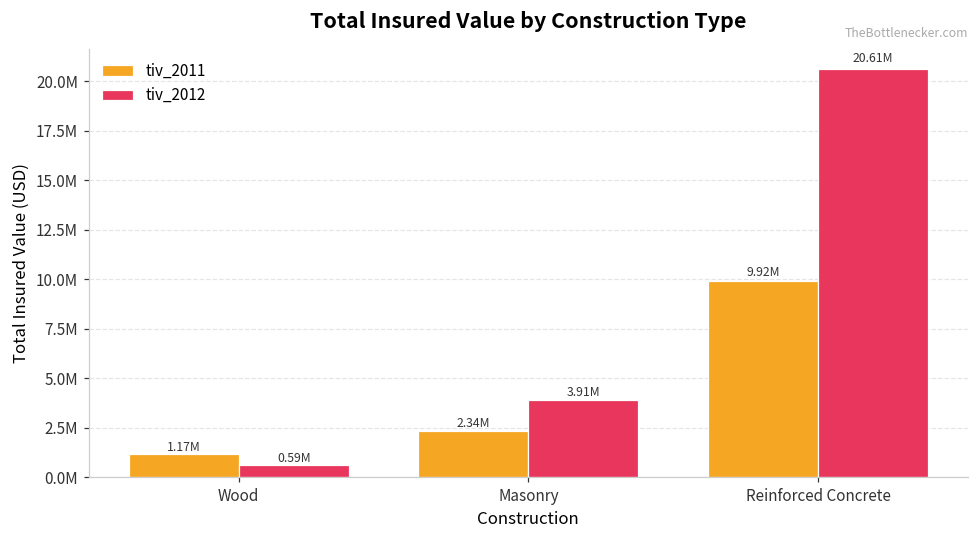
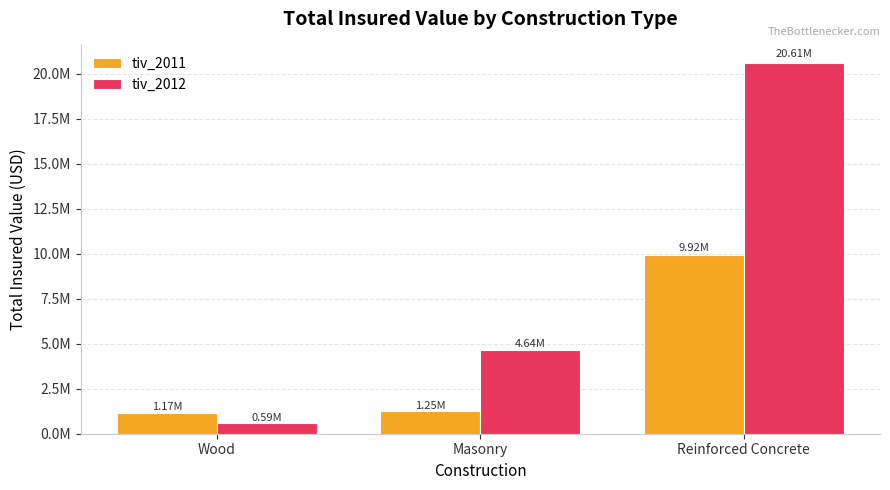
  {
    "tiv_2011": {
      "Wood": "1.17M",
-     "Masonry": "2.34M",
+     "Masonry": "1.25M",
      "Reinforced Concrete": "9.92M"
    },
    "tiv_2012": {
      "Wood": "0.59M",
-     "Masonry": "3.91M",
+     "Masonry": "4.64M",
      "Reinforced Concrete": "20.61M"
    }
  }
